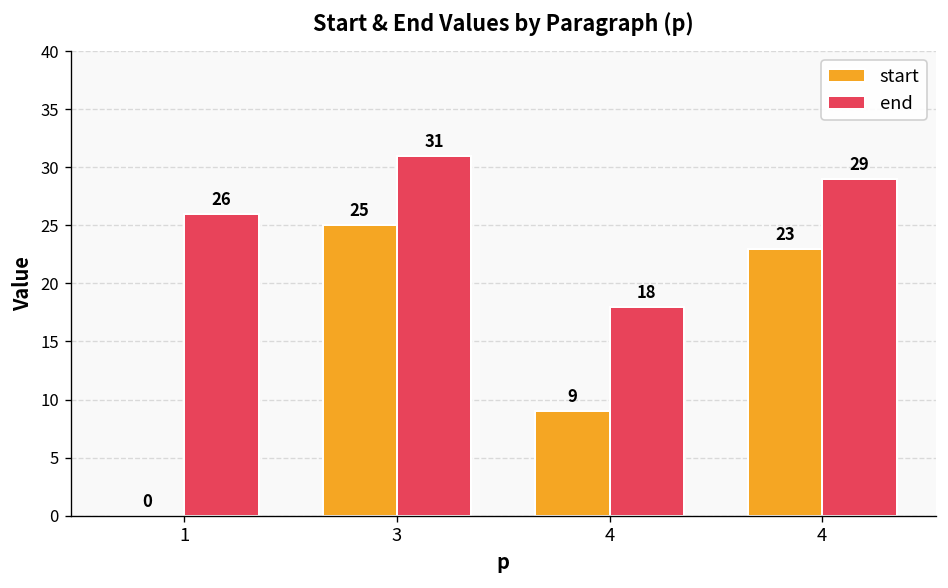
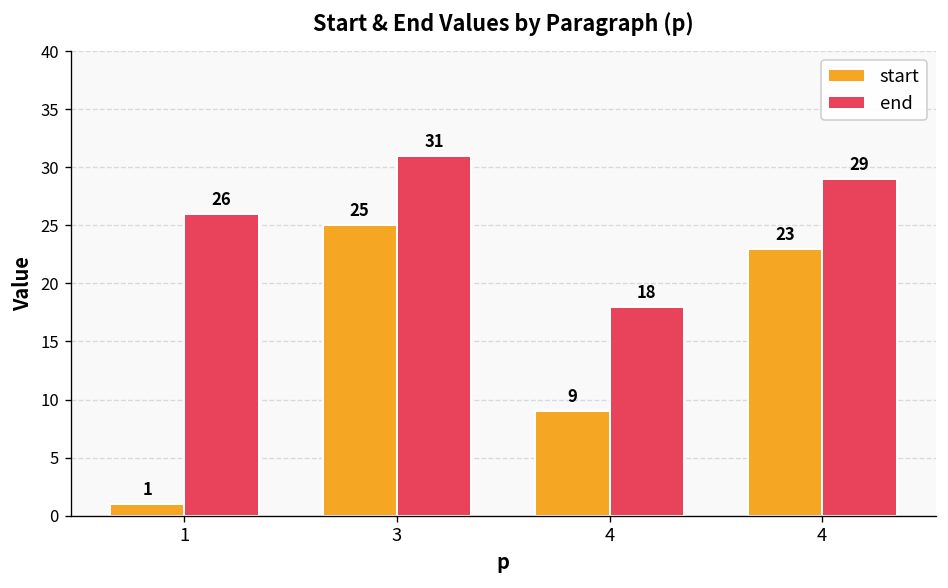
  {
    "start": {
-     "1": 0,
+     "1": 1,
      "3": 25
    },
    "end": {
      "1": 26,
      "3": 31
    }
  }
